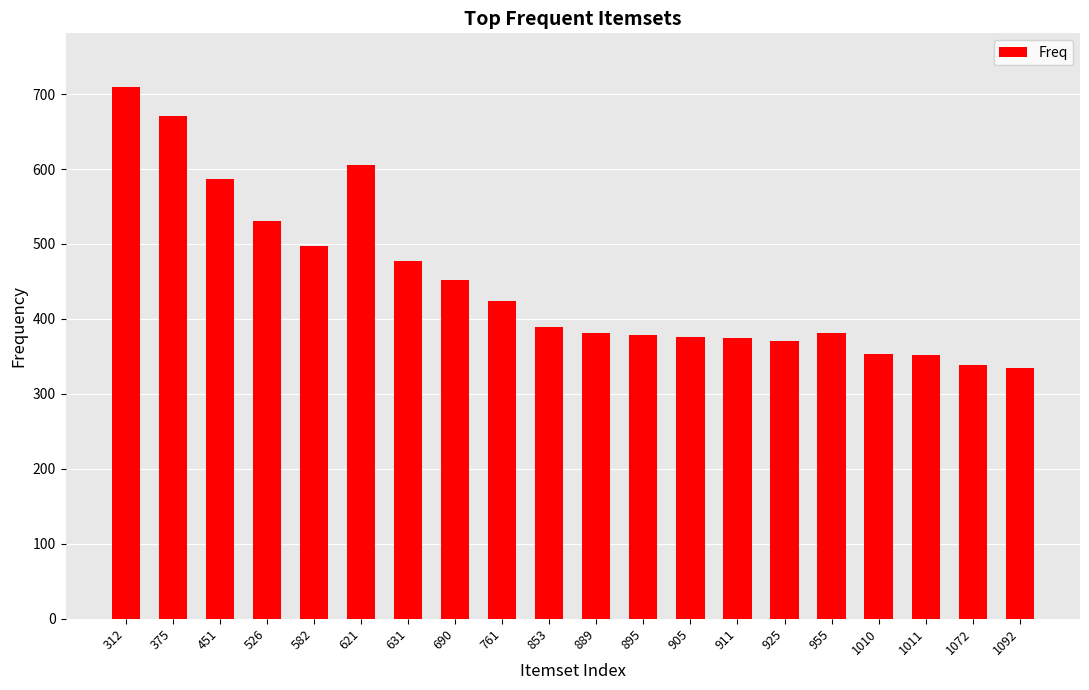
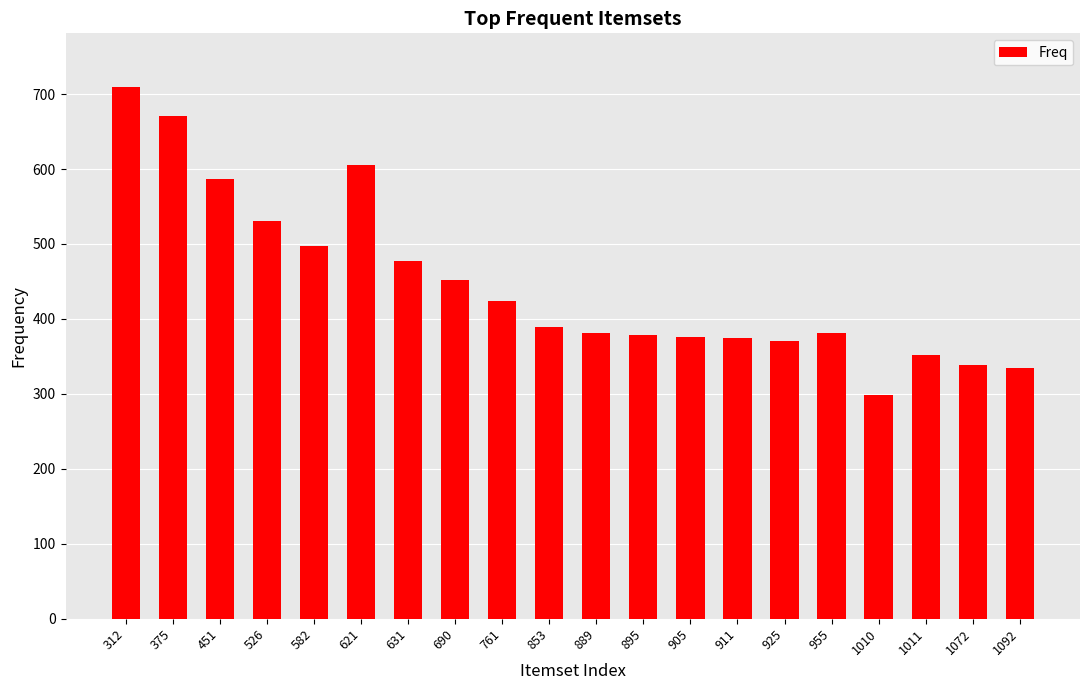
  {
    "312": 710,
    "375": 670,
    "451": 590,
    "526": 530,
    "582": 500,
    "621": 610,
    "631": 480,
    "690": 450,
    "761": 420,
    "853": 390,
    "889": 380,
    "895": 380,
    "905": 380,
    "911": 370,
    "925": 370,
    "955": 380,
-   "1010": 350,
+   "1010": 300,
    "1011": 350,
    "1072": 340,
    "1092": 330
  }
